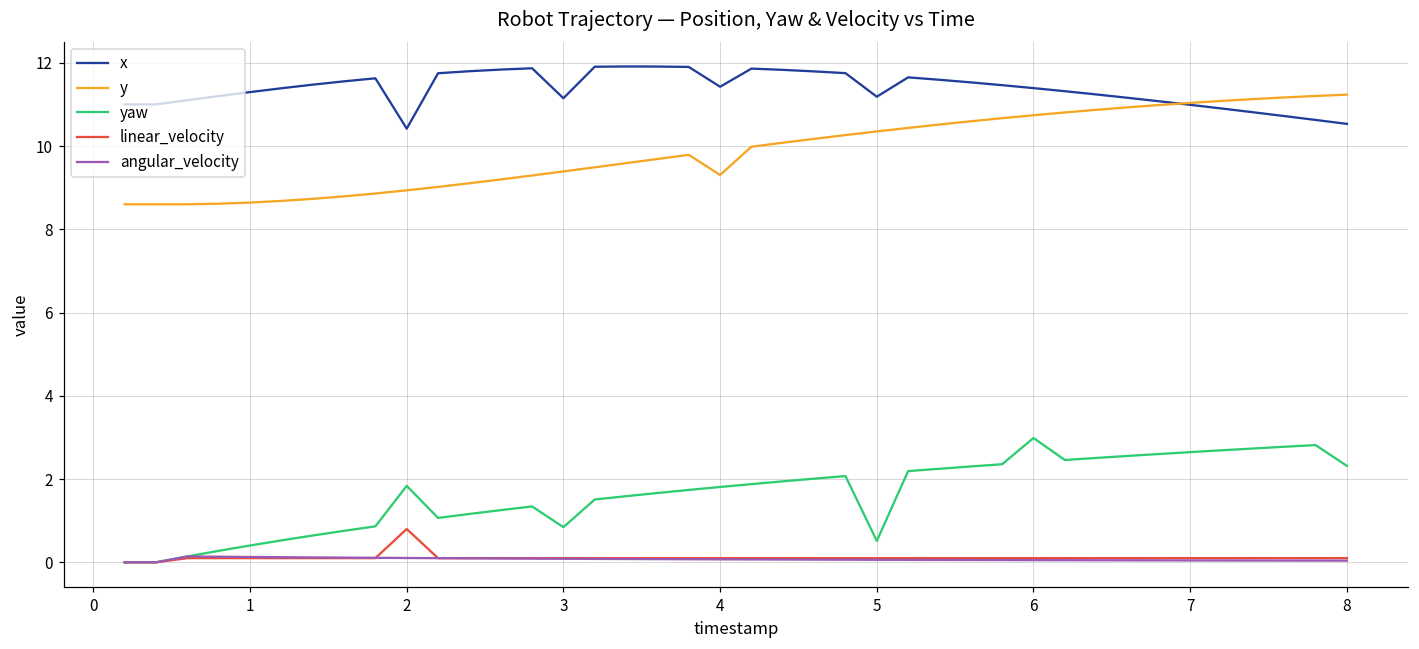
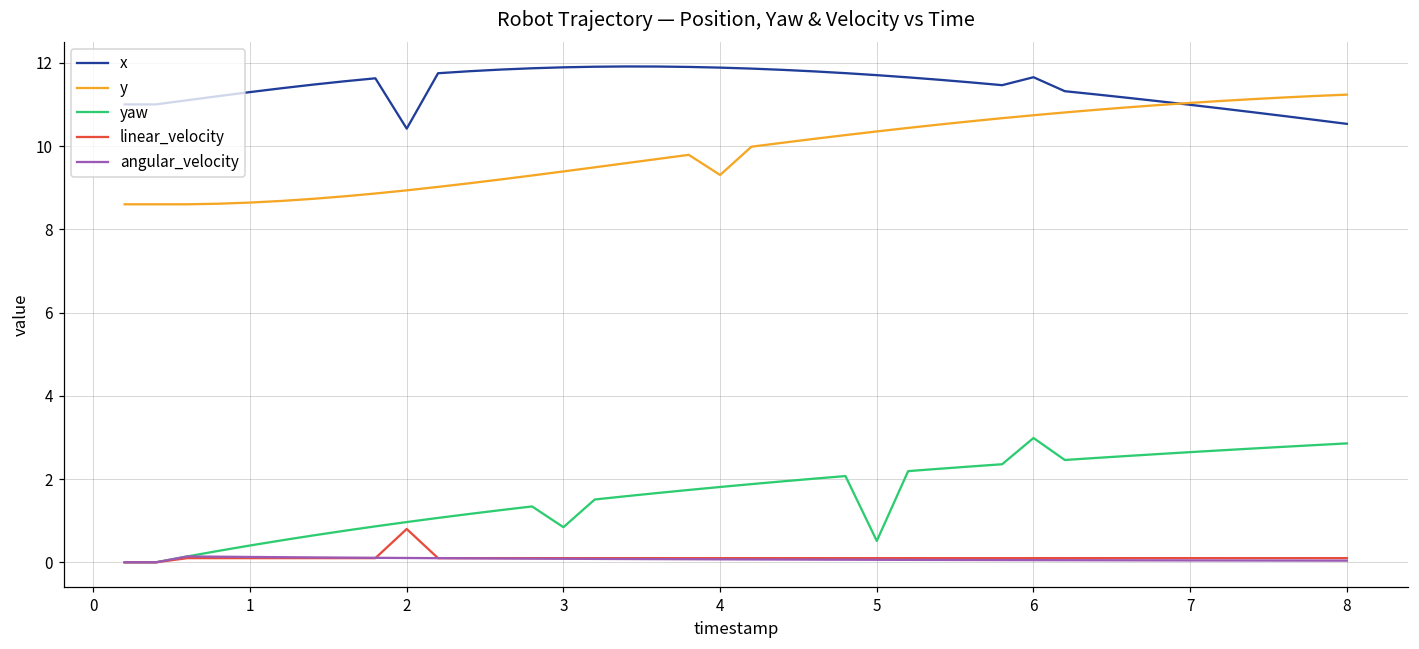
  {
    "x": {
      "1": 11.3,
      "2": 10.4,
-     "3": 11.1,
-     "4": 11.4,
-     "5": 11.2,
-     "6": 11.4,
+     "3": 11.9,
+     "4": 11.9,
+     "5": 11.7,
+     "6": 11.7,
      "8": 10.5
    },
    "y": {
      "1": 8.6,
      "2": 8.9,
      "3": 9.4,
      "4": 9.3,
      "5": 10.4,
      "6": 10.7,
      "8": 11.2
    },
    "yaw": {
      "1": 0.4,
-     "2": 1.8,
+     "2": 1.0,
      "3": 0.8,
      "4": 1.8,
      "5": 0.5,
      "6": 3.0,
      "7": 2.6,
-     "8": 2.3
+     "8": 2.9
    },
    "linear_velocity": {
      "2": 0.8
    },
    "angular_velocity": {
      "2": 0.1
    }
  }
